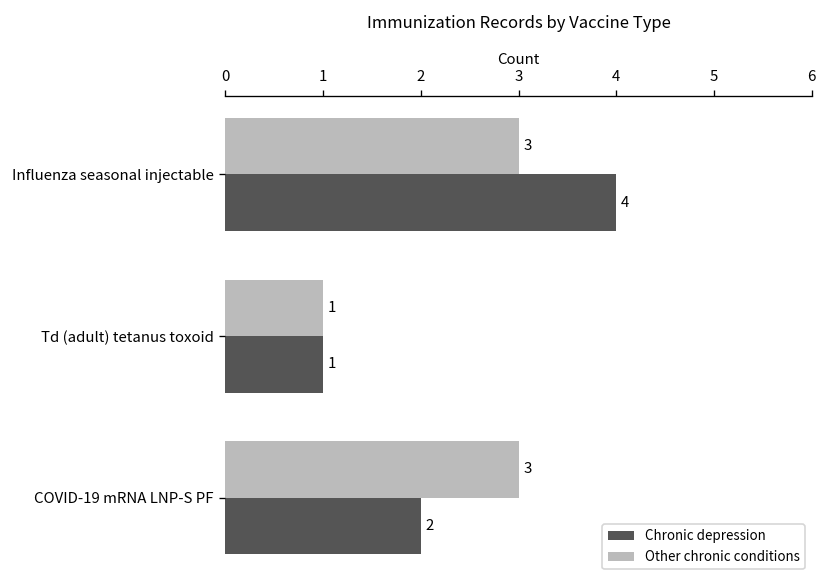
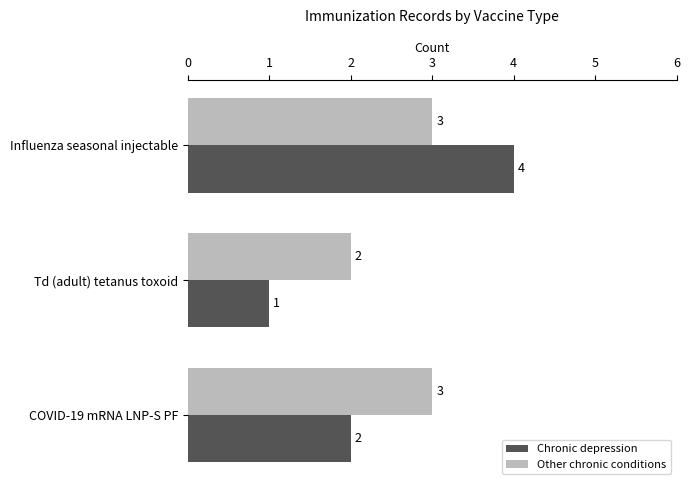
  {
    "Chronic depression": {
      "Influenza seasonal injectable": 4,
      "Td (adult) tetanus toxoid": 1,
      "COVID-19 mRNA LNP-S PF": 2
    },
    "Other chronic conditions": {
      "Influenza seasonal injectable": 3,
-     "Td (adult) tetanus toxoid": 1,
+     "Td (adult) tetanus toxoid": 2,
      "COVID-19 mRNA LNP-S PF": 3
    }
  }
